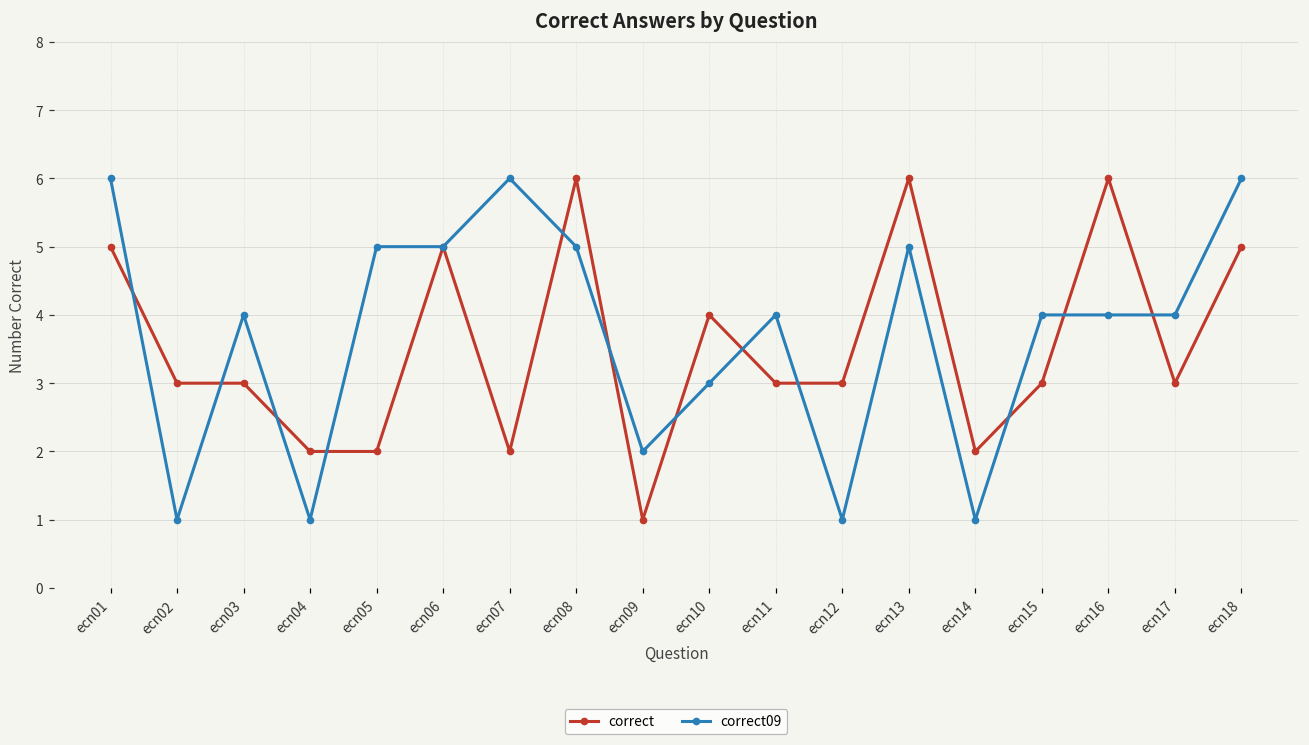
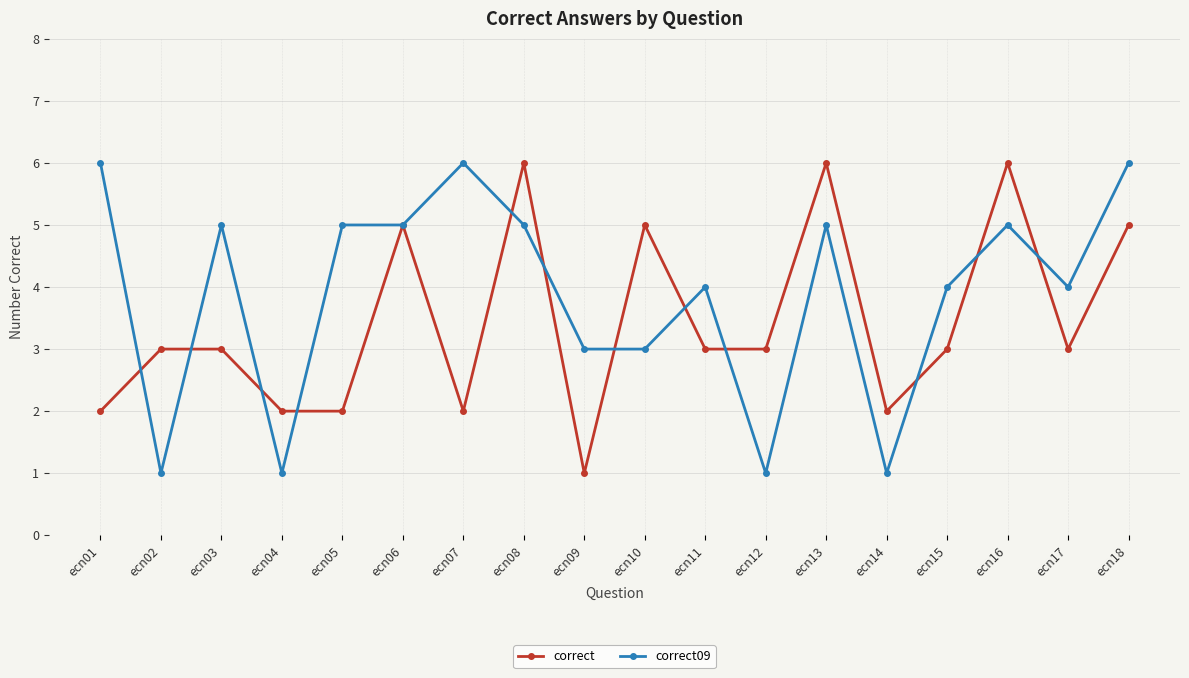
  {
    "correct": {
-     "ecn01": 5,
+     "ecn01": 2,
      "ecn02": 3,
      "ecn03": 3,
      "ecn04": 2,
      "ecn05": 2,
      "ecn07": 2,
      "ecn08": 6,
      "ecn09": 1,
-     "ecn10": 4,
+     "ecn10": 5,
      "ecn11": 3,
      "ecn12": 3,
      "ecn13": 6,
      "ecn14": 2,
      "ecn15": 3,
      "ecn16": 6,
      "ecn17": 3,
      "ecn18": 5
    },
    "correct09": {
      "ecn01": 6,
      "ecn02": 1,
-     "ecn03": 4,
+     "ecn03": 5,
      "ecn04": 1,
      "ecn05": 5,
      "ecn07": 6,
      "ecn08": 5,
-     "ecn09": 2,
+     "ecn09": 3,
      "ecn10": 3,
      "ecn11": 4,
      "ecn12": 1,
      "ecn13": 5,
      "ecn14": 1,
      "ecn15": 4,
-     "ecn16": 4,
+     "ecn16": 5,
      "ecn17": 4,
      "ecn18": 6
    }
  }
